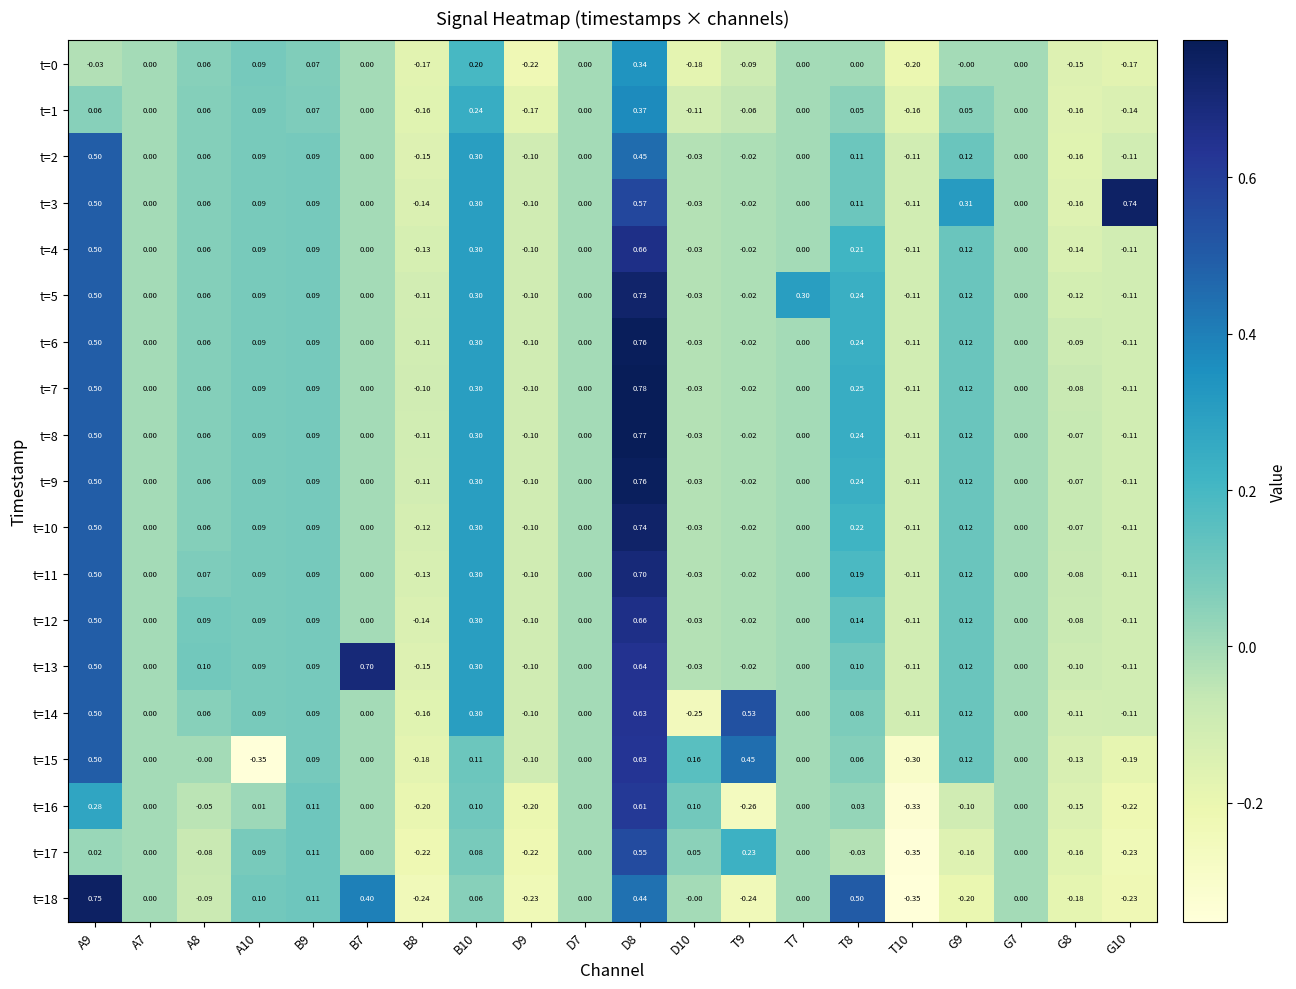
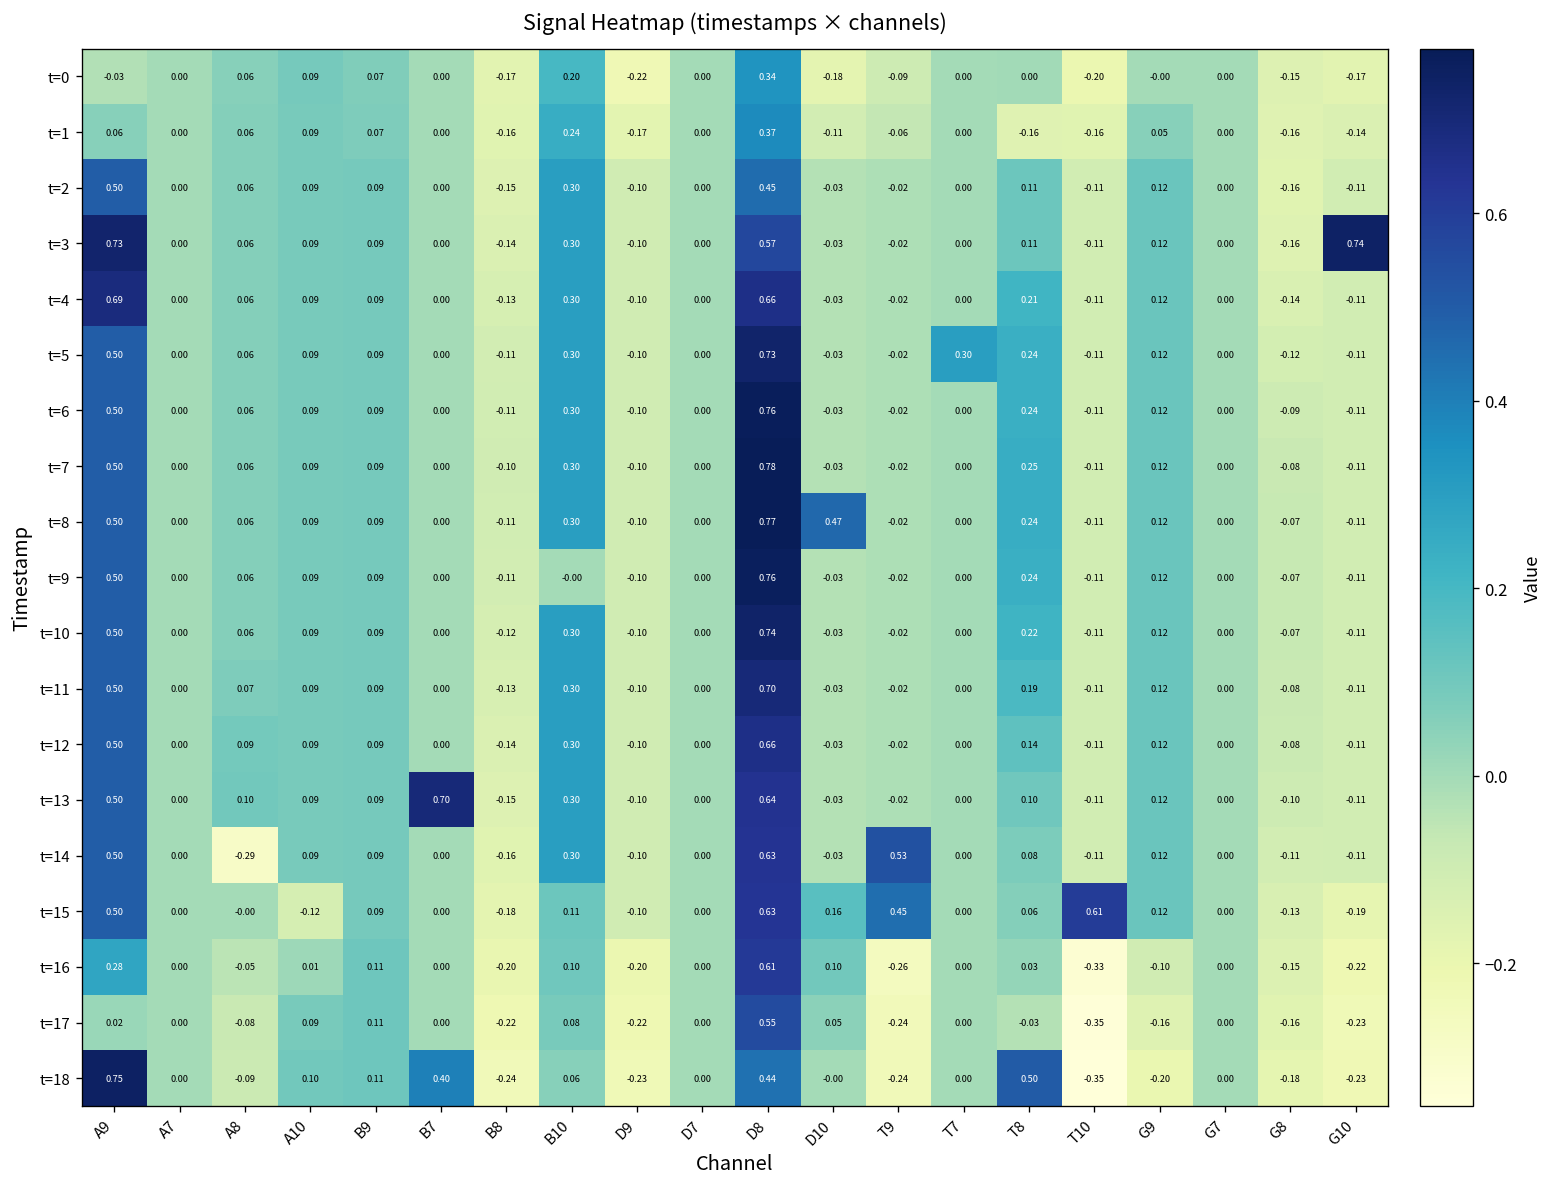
  {
    "t=1": {
      "A9": 0.06,
      "A7": 0.00,
      "A8": 0.06,
      "A10": 0.09,
      "B9": 0.07,
      "B7": 0.00,
      "B8": -0.16,
      "B10": 0.24,
      "D9": -0.17,
      "D7": 0.00,
      "D8": 0.37,
      "D10": -0.11,
      "T9": -0.06,
      "T7": 0.00,
-     "T8": 0.05,
+     "T8": -0.16,
      "T10": -0.16,
      "G9": 0.05,
      "G7": 0.00,
      "G8": -0.16,
      "G10": -0.14
    },
    "t=3": {
-     "A9": 0.50,
+     "A9": 0.73,
      "A7": 0.00,
      "A8": 0.06,
      "A10": 0.09,
      "B9": 0.09,
      "B7": 0.00,
      "B8": -0.14,
      "B10": 0.30,
      "D9": -0.10,
      "D7": 0.00,
      "D8": 0.57,
      "D10": -0.03,
      "T9": -0.02,
      "T7": 0.00,
      "T8": 0.11,
      "T10": -0.11,
-     "G9": 0.31,
+     "G9": 0.12,
      "G7": 0.00,
      "G8": -0.16,
      "G10": 0.74
    },
    "t=4": {
-     "A9": 0.50,
+     "A9": 0.69,
      "A7": 0.00,
      "A8": 0.06,
      "A10": 0.09,
      "B9": 0.09,
      "B7": 0.00,
      "B8": -0.13,
      "B10": 0.30,
      "D9": -0.10,
      "D7": 0.00,
      "D8": 0.66,
      "D10": -0.03,
      "T9": -0.02,
      "T7": 0.00,
      "T8": 0.21,
      "T10": -0.11,
      "G9": 0.12,
      "G7": 0.00,
      "G8": -0.14,
      "G10": -0.11
    },
    "t=8": {
      "A9": 0.50,
      "A7": 0.00,
      "A8": 0.06,
      "A10": 0.09,
      "B9": 0.09,
      "B7": 0.00,
      "B8": -0.11,
      "B10": 0.30,
      "D9": -0.10,
      "D7": 0.00,
      "D8": 0.77,
-     "D10": -0.03,
+     "D10": 0.47,
      "T9": -0.02,
      "T7": 0.00,
      "T8": 0.24,
      "T10": -0.11,
      "G9": 0.12,
      "G7": 0.00,
      "G8": -0.07,
      "G10": -0.11
    },
    "t=9": {
      "A9": 0.50,
      "A7": 0.00,
      "A8": 0.06,
      "A10": 0.09,
      "B9": 0.09,
      "B7": 0.00,
      "B8": -0.11,
-     "B10": 0.30,
+     "B10": -0.00,
      "D9": -0.10,
      "D7": 0.00,
      "D8": 0.76,
      "D10": -0.03,
      "T9": -0.02,
      "T7": 0.00,
      "T8": 0.24,
      "T10": -0.11,
      "G9": 0.12,
      "G7": 0.00,
      "G8": -0.07,
      "G10": -0.11
    },
    "t=14": {
      "A9": 0.50,
      "A7": 0.00,
-     "A8": 0.06,
+     "A8": -0.29,
      "A10": 0.09,
      "B9": 0.09,
      "B7": 0.00,
      "B8": -0.16,
      "B10": 0.30,
      "D9": -0.10,
      "D7": 0.00,
      "D8": 0.63,
-     "D10": -0.25,
+     "D10": -0.03,
      "T9": 0.53,
      "T7": 0.00,
      "T8": 0.08,
      "T10": -0.11,
      "G9": 0.12,
      "G7": 0.00,
      "G8": -0.11,
      "G10": -0.11
    },
    "t=15": {
      "A9": 0.50,
      "A7": 0.00,
      "A8": -0.00,
-     "A10": -0.35,
+     "A10": -0.12,
      "B9": 0.09,
      "B7": 0.00,
      "B8": -0.18,
      "B10": 0.11,
      "D9": -0.10,
      "D7": 0.00,
      "D8": 0.63,
      "D10": 0.16,
      "T9": 0.45,
      "T7": 0.00,
      "T8": 0.06,
-     "T10": -0.30,
+     "T10": 0.61,
      "G9": 0.12,
      "G7": 0.00,
      "G8": -0.13,
      "G10": -0.19
    },
    "t=17": {
      "A9": 0.02,
      "A7": 0.00,
      "A8": -0.08,
      "A10": 0.09,
      "B9": 0.11,
      "B7": 0.00,
      "B8": -0.22,
      "B10": 0.08,
      "D9": -0.22,
      "D7": 0.00,
      "D8": 0.55,
      "D10": 0.05,
-     "T9": 0.23,
+     "T9": -0.24,
      "T7": 0.00,
      "T8": -0.03,
      "T10": -0.35,
      "G9": -0.16,
      "G7": 0.00,
      "G8": -0.16,
      "G10": -0.23
    }
  }
